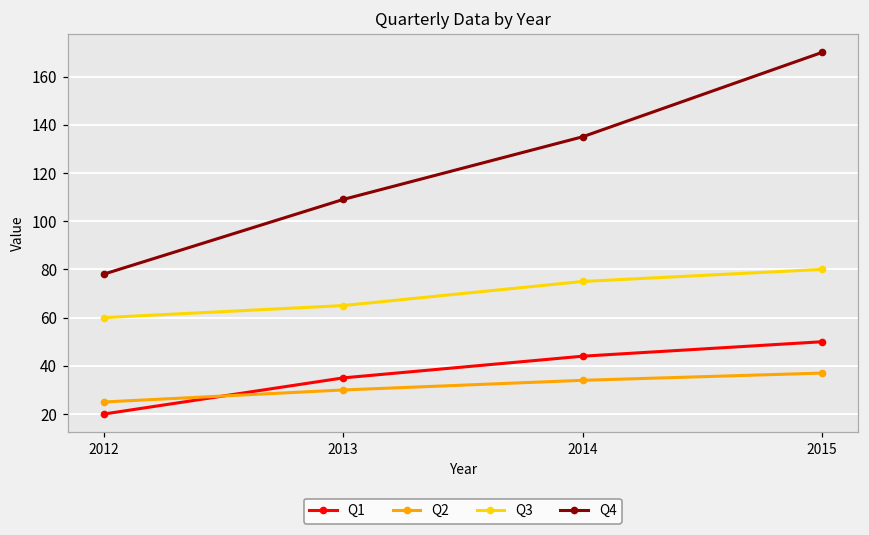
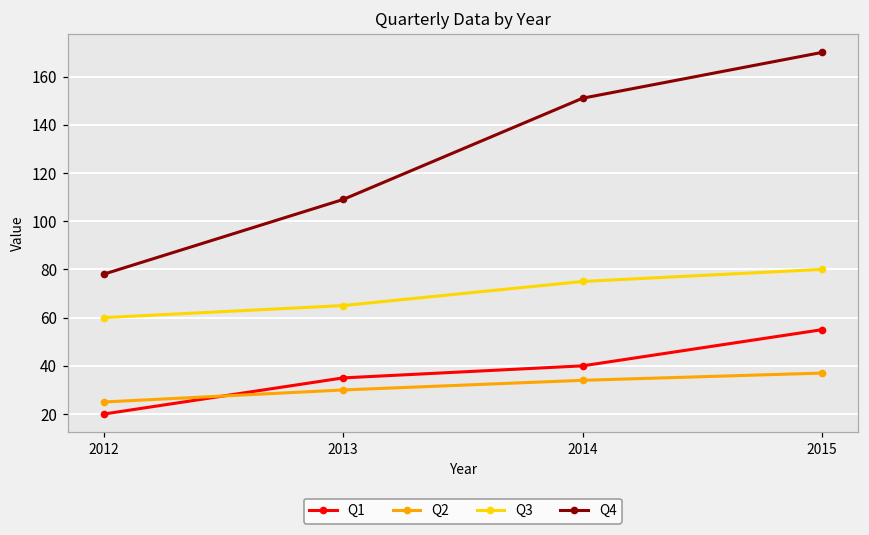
  {
    "Q1": {
      "2012": 20,
      "2013": 35,
-     "2014": 44,
-     "2015": 50
+     "2014": 40,
+     "2015": 55
    },
    "Q4": {
      "2012": 78,
      "2013": 109,
-     "2014": 135,
+     "2014": 151,
      "2015": 170
    }
  }
